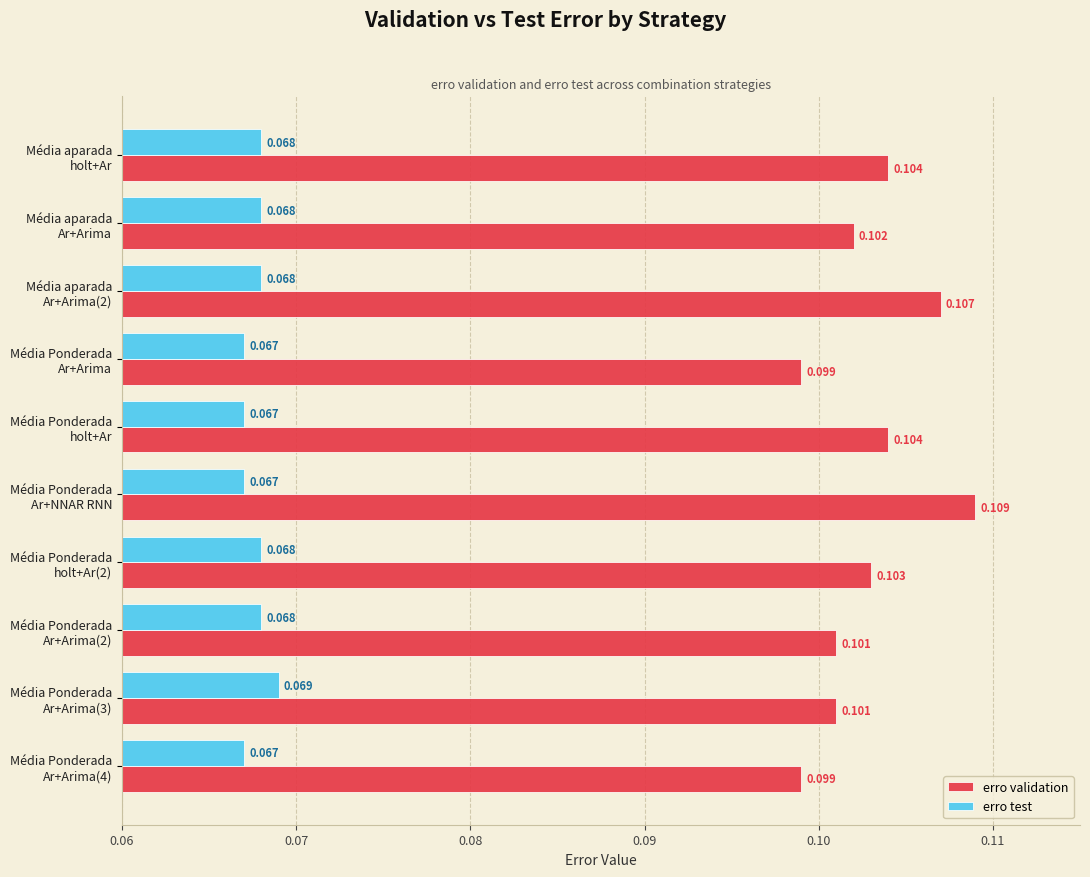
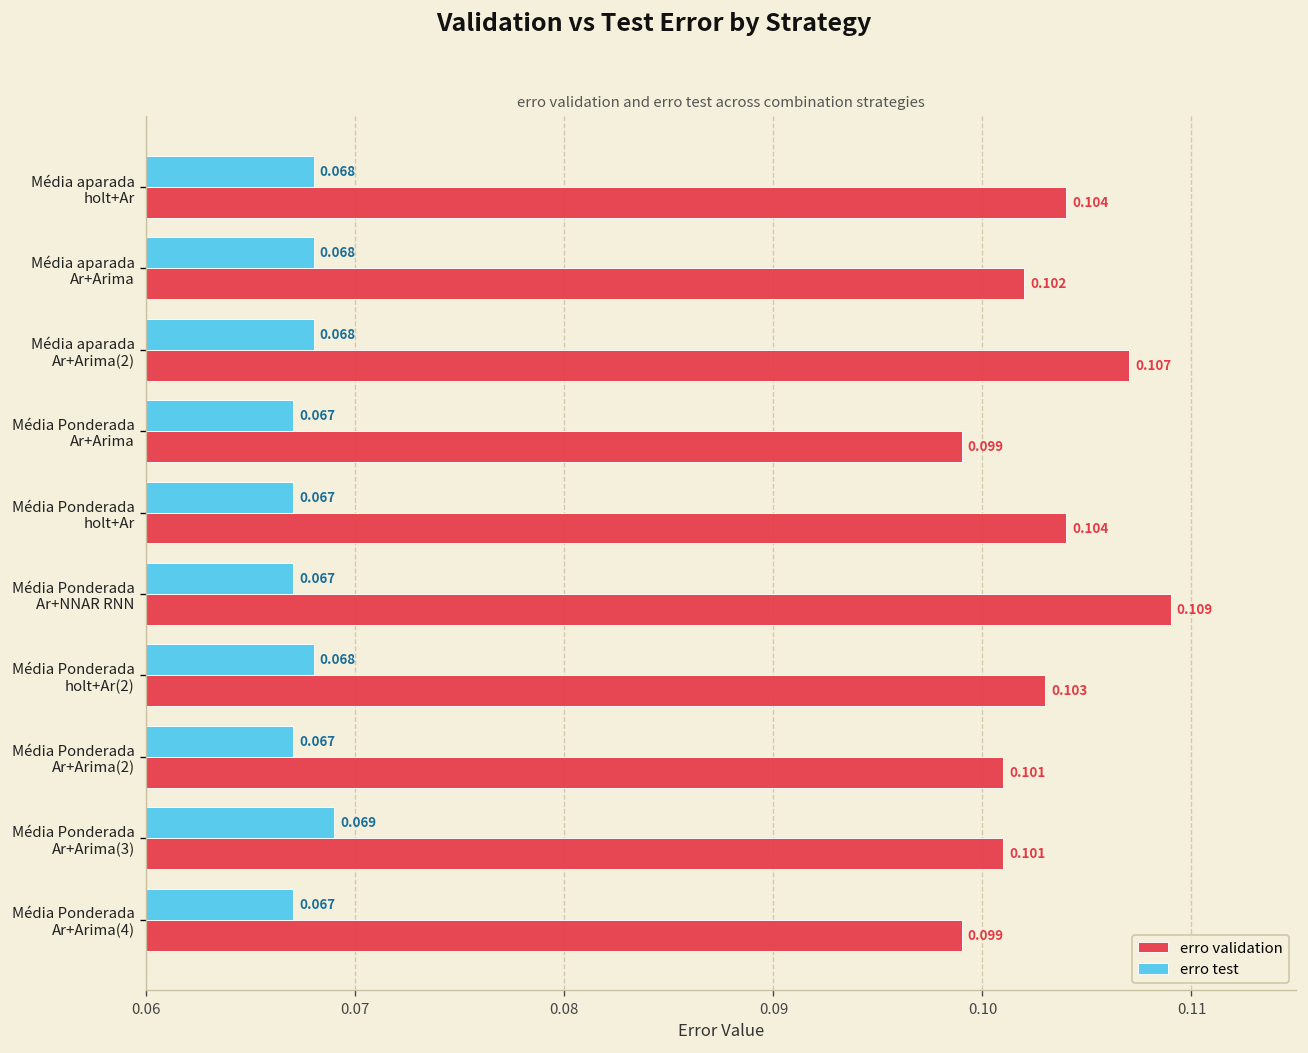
  {
    "erro validation": {
      "Média aparada holt+Ar": 0.104,
      "Média aparada Ar+Arima": 0.102,
      "Média aparada Ar+Arima(2)": 0.107,
      "Média Ponderada Ar+Arima": 0.099,
      "Média Ponderada holt+Ar": 0.104,
      "Média Ponderada Ar+NNAR RNN": 0.109,
      "Média Ponderada holt+Ar(2)": 0.103,
      "Média Ponderada Ar+Arima(2)": 0.101,
      "Média Ponderada Ar+Arima(3)": 0.101,
      "Média Ponderada Ar+Arima(4)": 0.099
    },
    "erro test": {
      "Média aparada holt+Ar": 0.068,
      "Média aparada Ar+Arima": 0.068,
      "Média aparada Ar+Arima(2)": 0.068,
      "Média Ponderada Ar+Arima": 0.067,
      "Média Ponderada holt+Ar": 0.067,
      "Média Ponderada Ar+NNAR RNN": 0.067,
      "Média Ponderada holt+Ar(2)": 0.068,
-     "Média Ponderada Ar+Arima(2)": 0.068,
+     "Média Ponderada Ar+Arima(2)": 0.067,
      "Média Ponderada Ar+Arima(3)": 0.069,
      "Média Ponderada Ar+Arima(4)": 0.067
    }
  }
